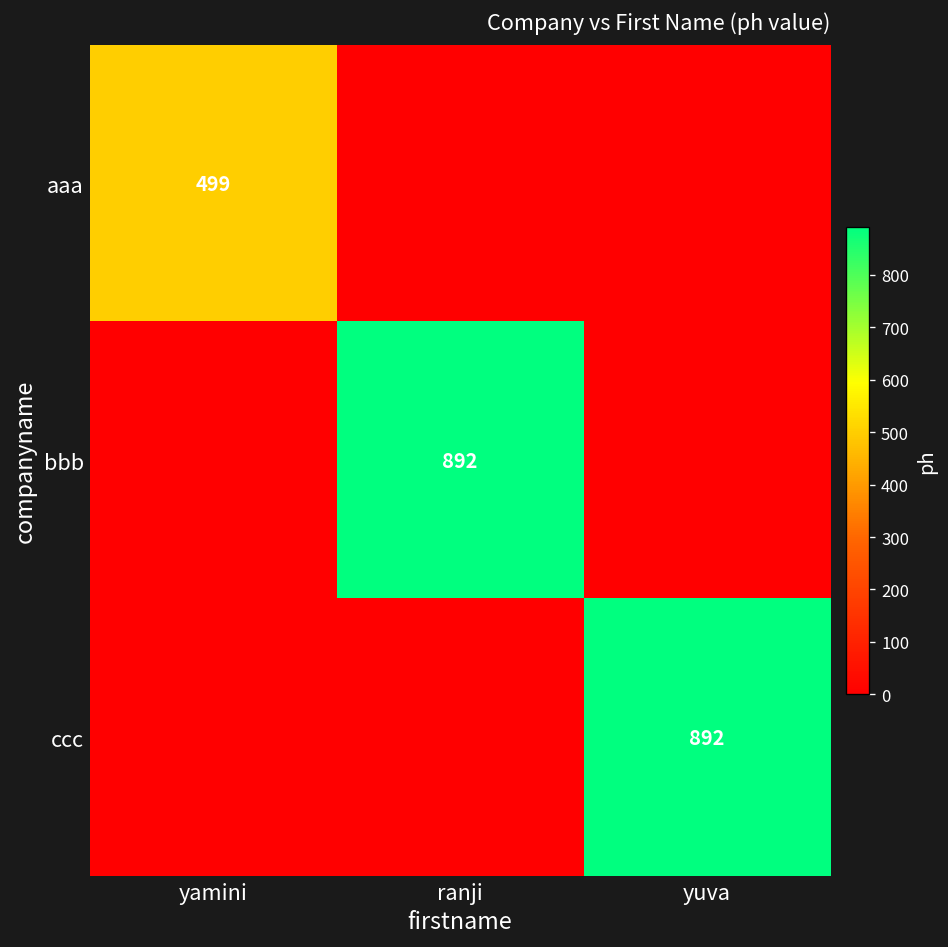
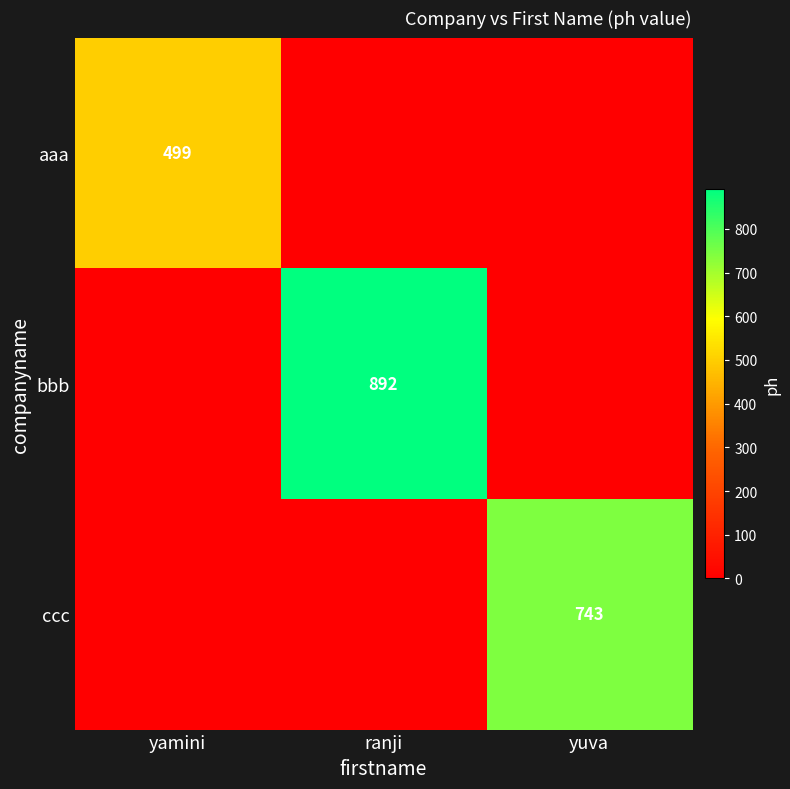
  {
    "aaa": {
      "yamini": 499
    },
    "bbb": {
      "ranji": 892
    },
    "ccc": {
-     "yuva": 892
+     "yuva": 743
    }
  }
